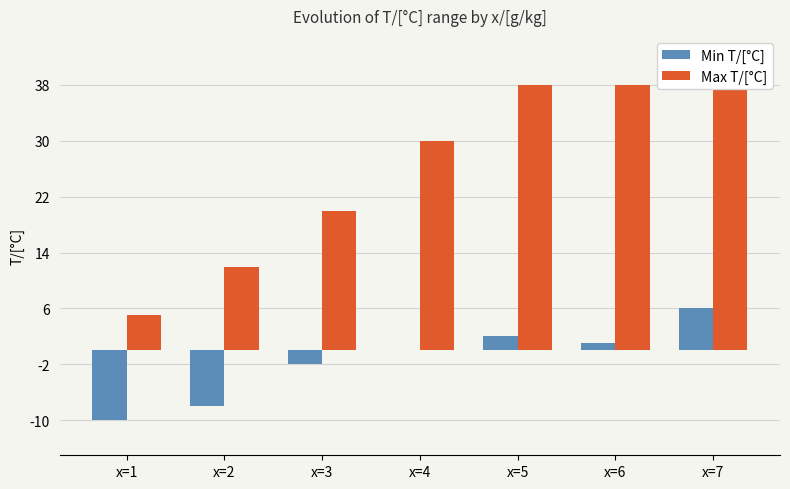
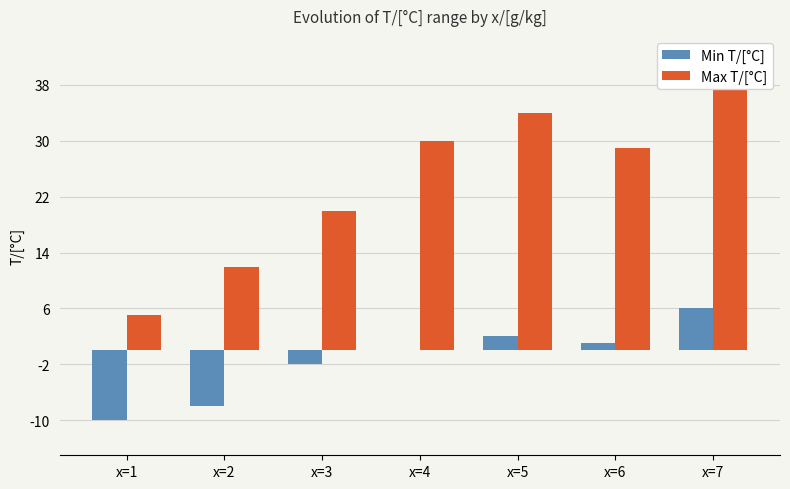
  {
    "Min T/[°C]": {
      "x=1": -10,
      "x=2": -8,
      "x=3": -2,
      "x=4": 0,
      "x=5": 2,
      "x=6": 1,
      "x=7": 6
    },
    "Max T/[°C]": {
      "x=1": 5,
      "x=2": 12,
      "x=3": 20,
      "x=4": 30,
-     "x=5": 38,
-     "x=6": 38
+     "x=5": 34,
+     "x=6": 29
    }
  }
